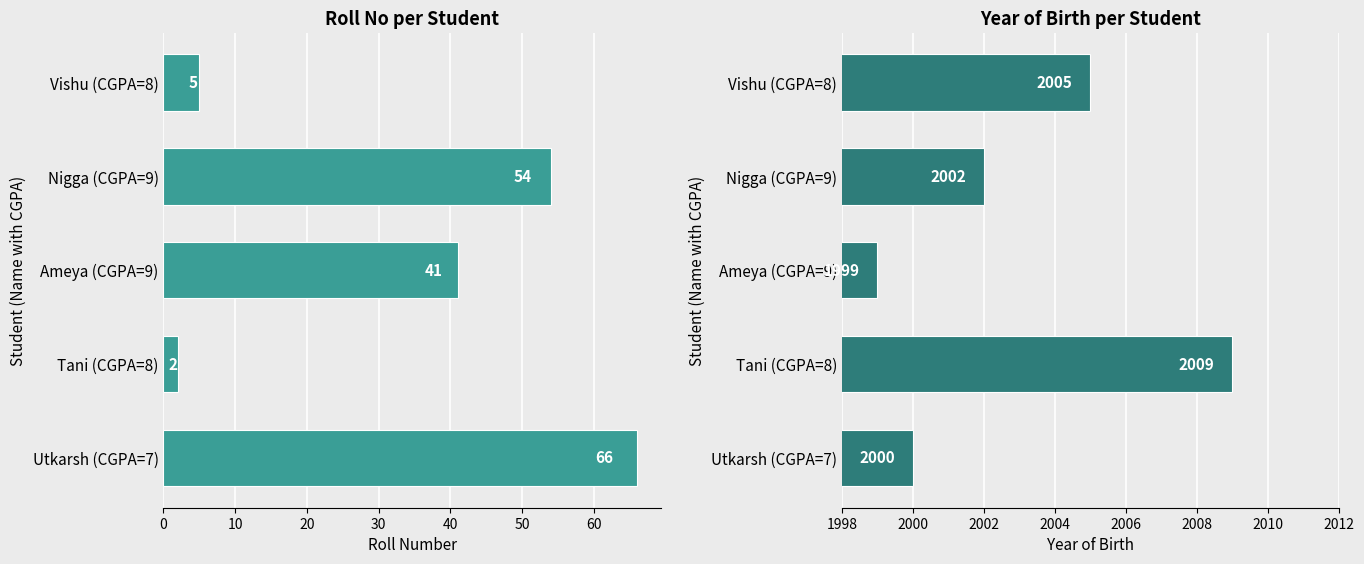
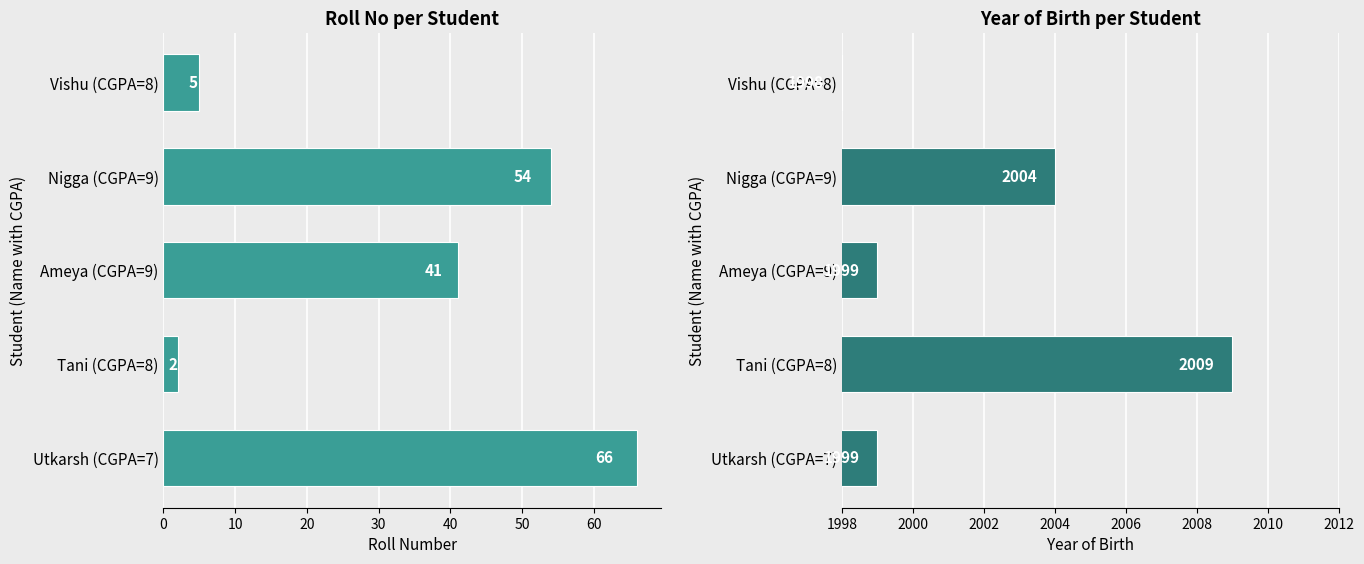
  {
    "Roll No per Student": {
      "Vishu (CGPA=8)": 5,
      "Nigga (CGPA=9)": 54,
      "Ameya (CGPA=9)": 41,
      "Tani (CGPA=8)": 2,
      "Utkarsh (CGPA=7)": 66
    },
    "Year of Birth per Student": {
-     "Vishu (CGPA=8)": 2005,
-     "Nigga (CGPA=9)": 2002,
+     "Vishu (CGPA=8)": 1998,
+     "Nigga (CGPA=9)": 2004,
      "Tani (CGPA=8)": 2009,
-     "Utkarsh (CGPA=7)": 2000
+     "Utkarsh (CGPA=7)": 1999
    }
  }
